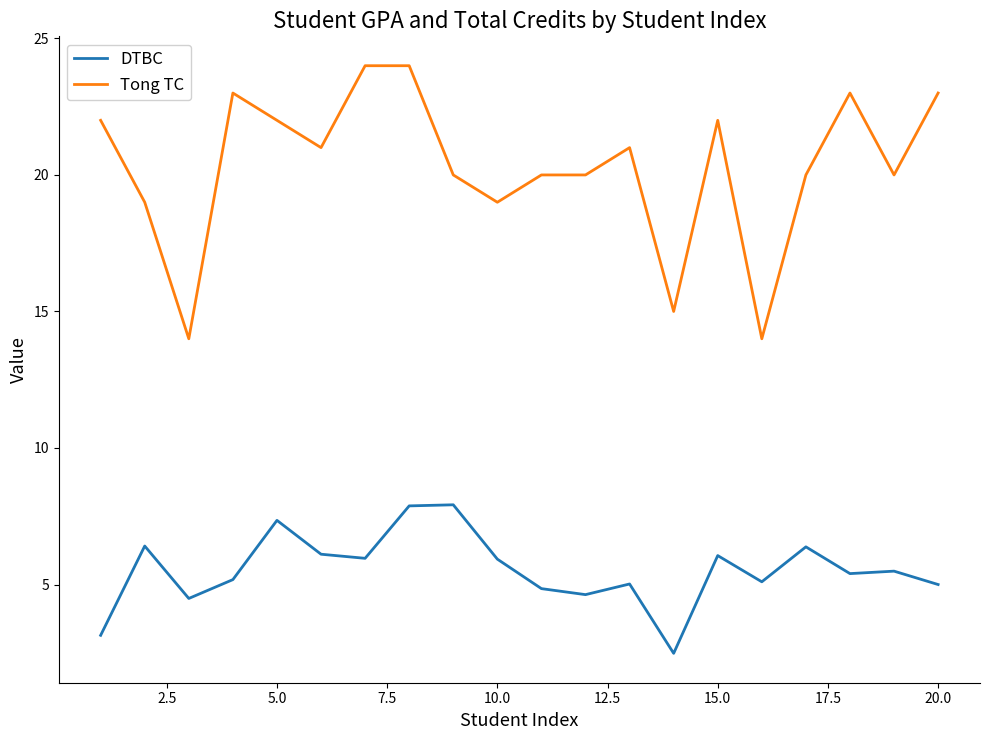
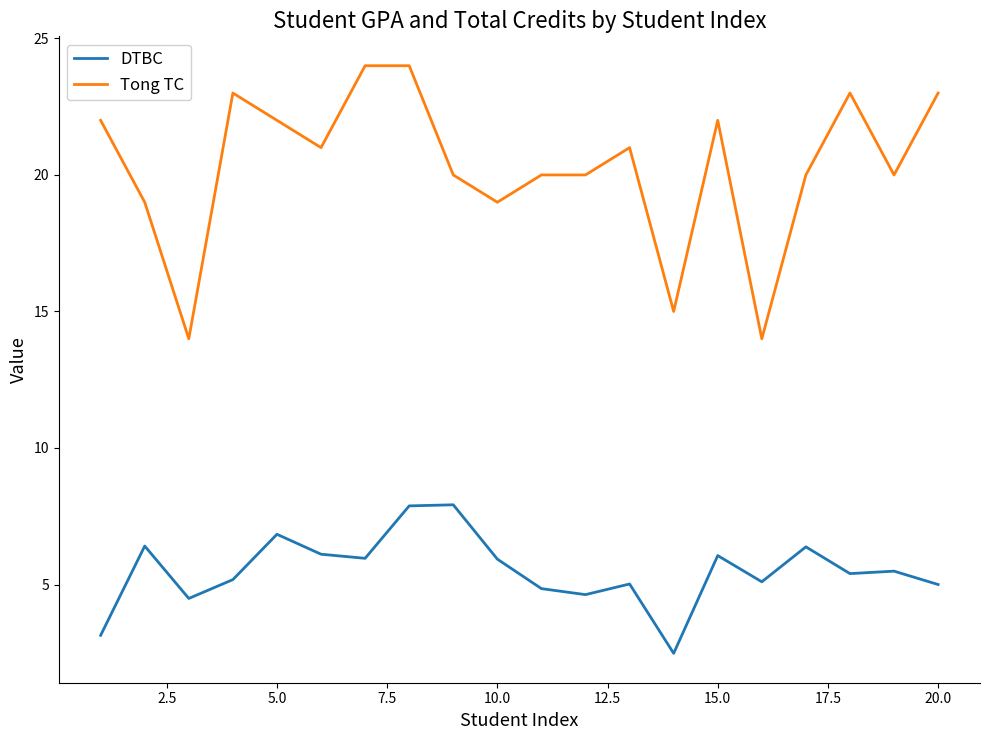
  {
    "DTBC": {
-     "5.0": 7.4,
+     "5.0": 6.8,
      "10.0": 5.9,
      "15.0": 6.1,
      "20.0": 5.0
    },
    "Tong TC": {
      "5.0": 22.0,
      "10.0": 19.0,
      "15.0": 22.0,
      "20.0": 23.0
    }
  }
